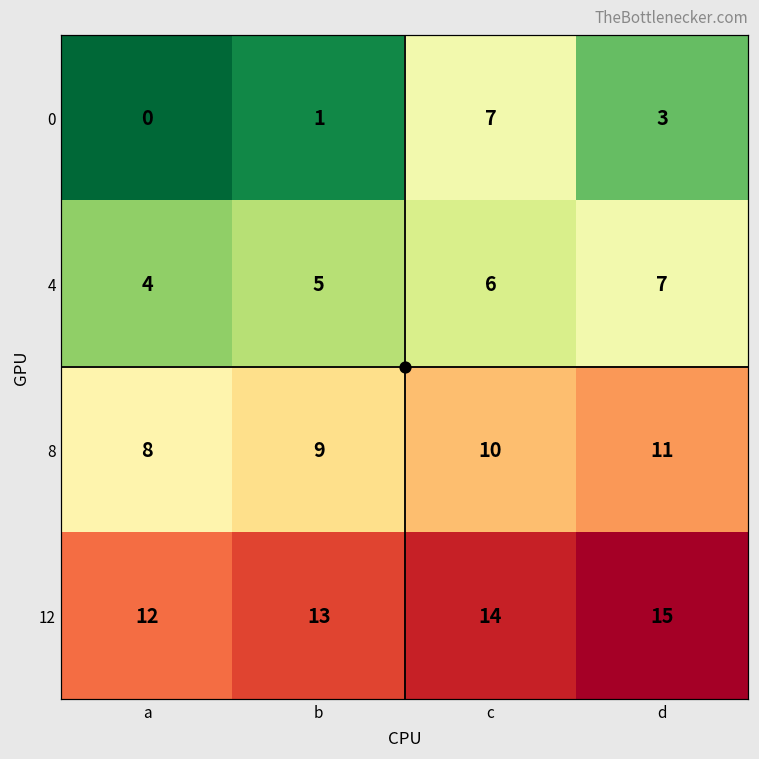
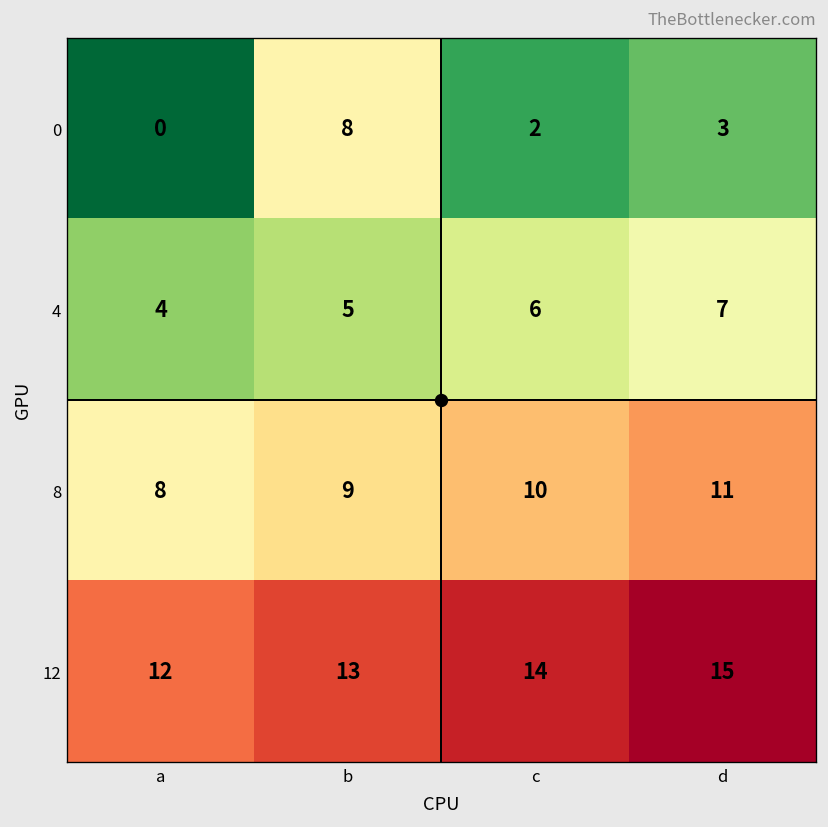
  {
    "0": {
      "a": 0,
-     "b": 1,
-     "c": 7,
+     "b": 8,
+     "c": 2,
      "d": 3
    },
    "4": {
      "a": 4,
      "b": 5,
      "c": 6,
      "d": 7
    },
    "8": {
      "a": 8,
      "b": 9,
      "c": 10,
      "d": 11
    },
    "12": {
      "a": 12,
      "b": 13,
      "c": 14,
      "d": 15
    }
  }
